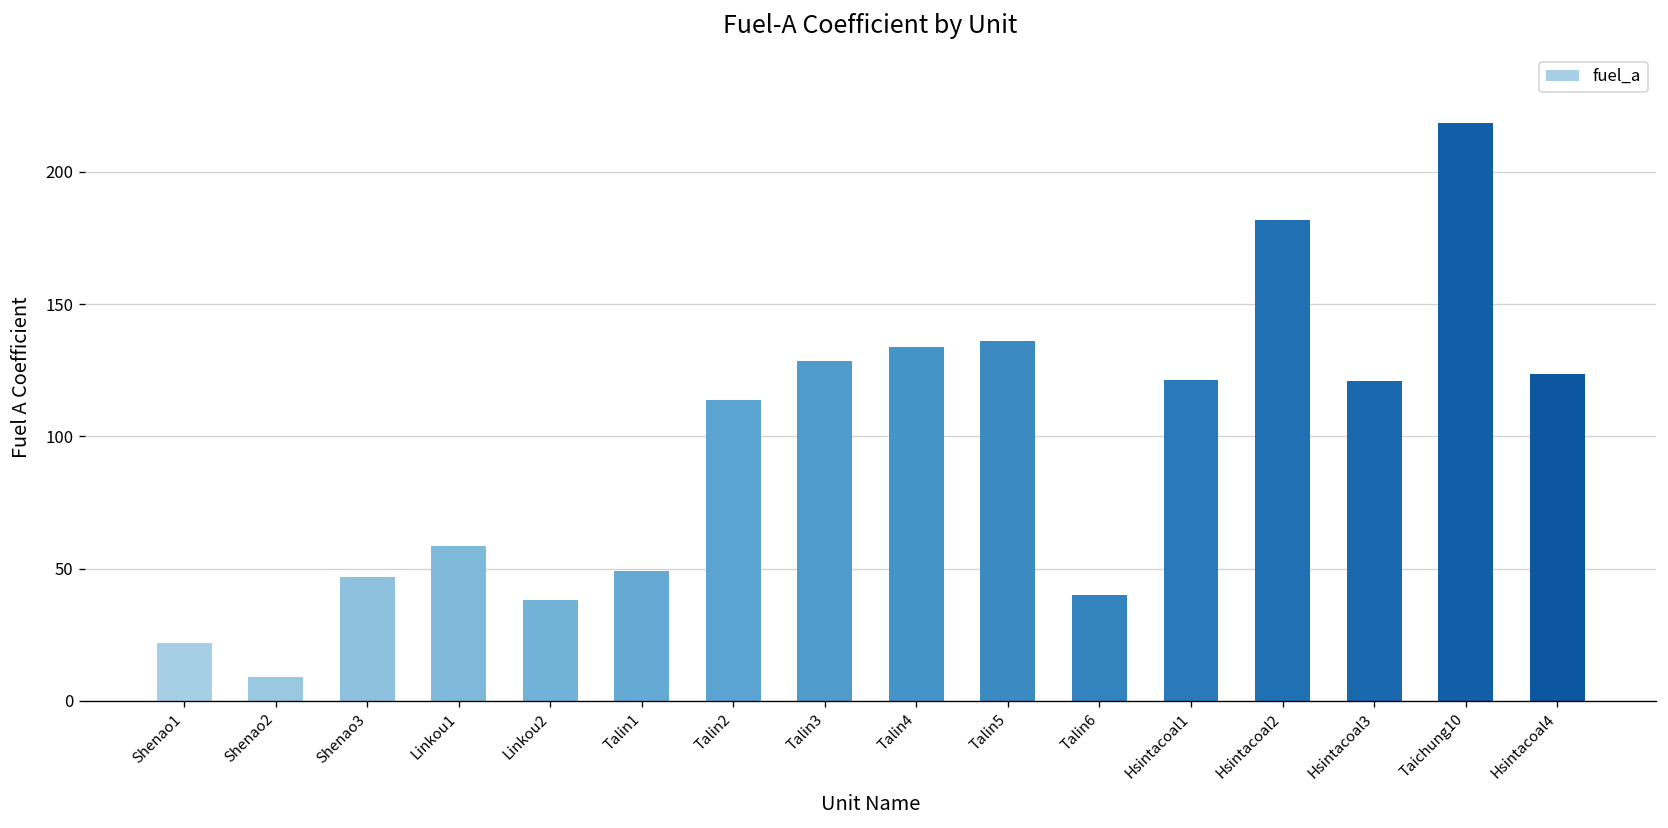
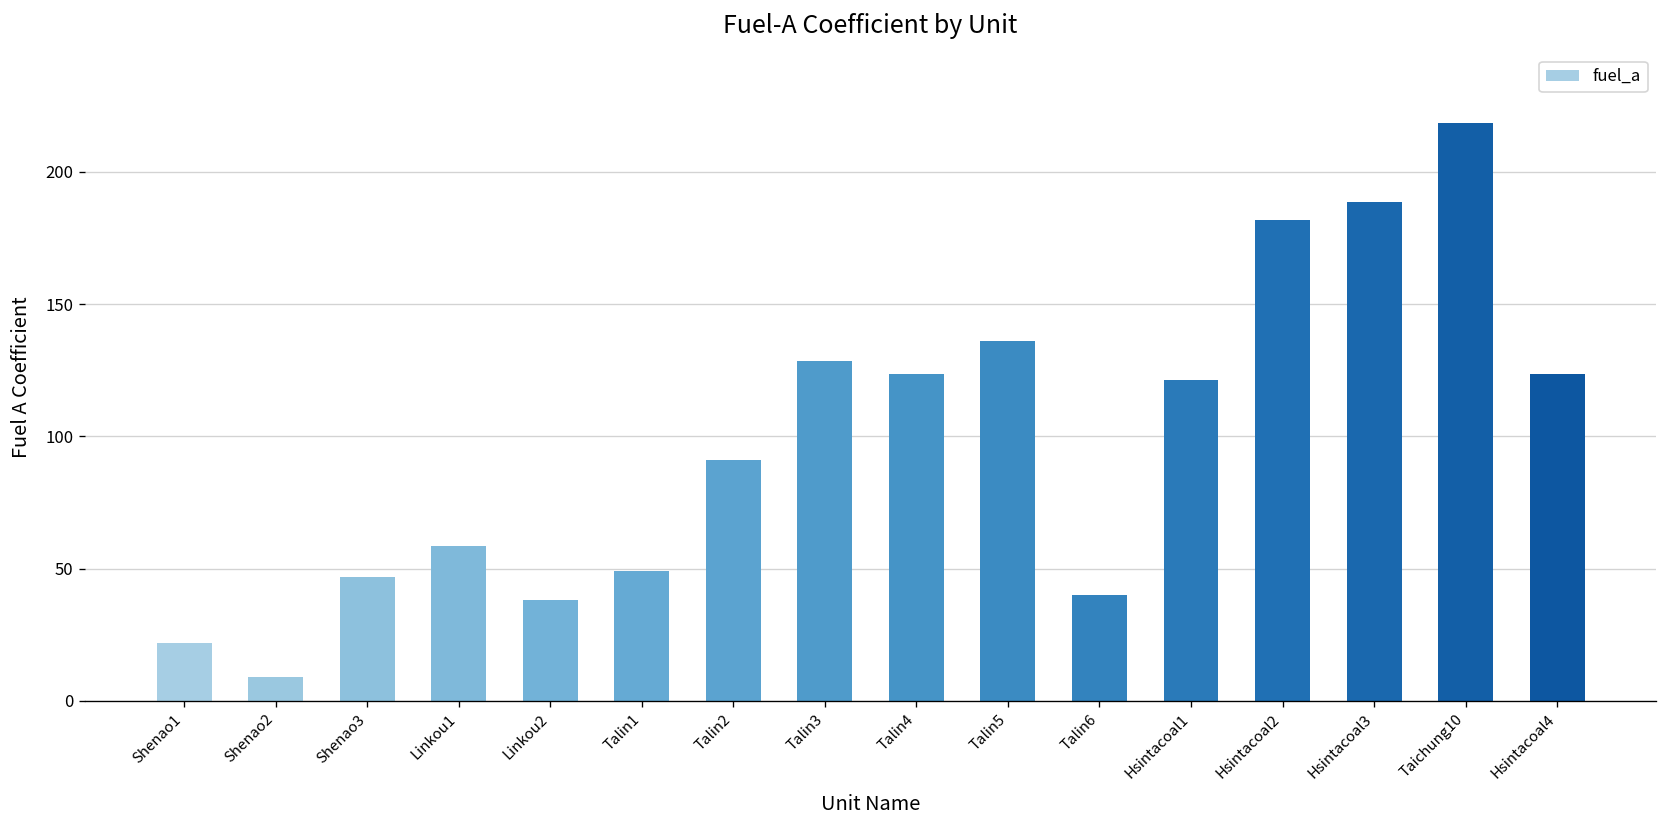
  {
    "Shenao1": 22,
    "Shenao2": 9,
    "Shenao3": 47,
    "Linkou1": 59,
    "Linkou2": 38,
    "Talin1": 49,
-   "Talin2": 114,
+   "Talin2": 91,
    "Talin3": 128,
-   "Talin4": 134,
+   "Talin4": 124,
    "Talin5": 136,
    "Talin6": 40,
    "Hsintacoal1": 121,
    "Hsintacoal2": 182,
-   "Hsintacoal3": 121,
+   "Hsintacoal3": 188,
    "Taichung10": 219,
    "Hsintacoal4": 124
  }
